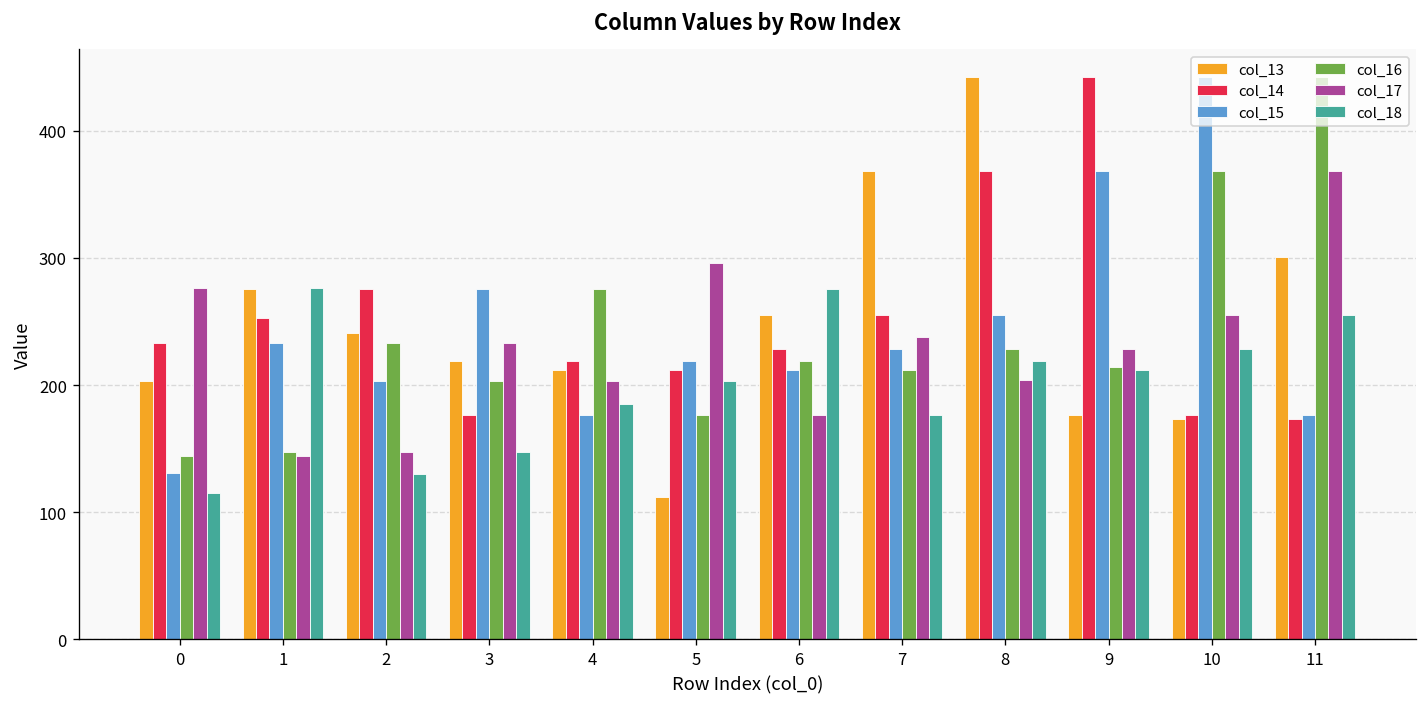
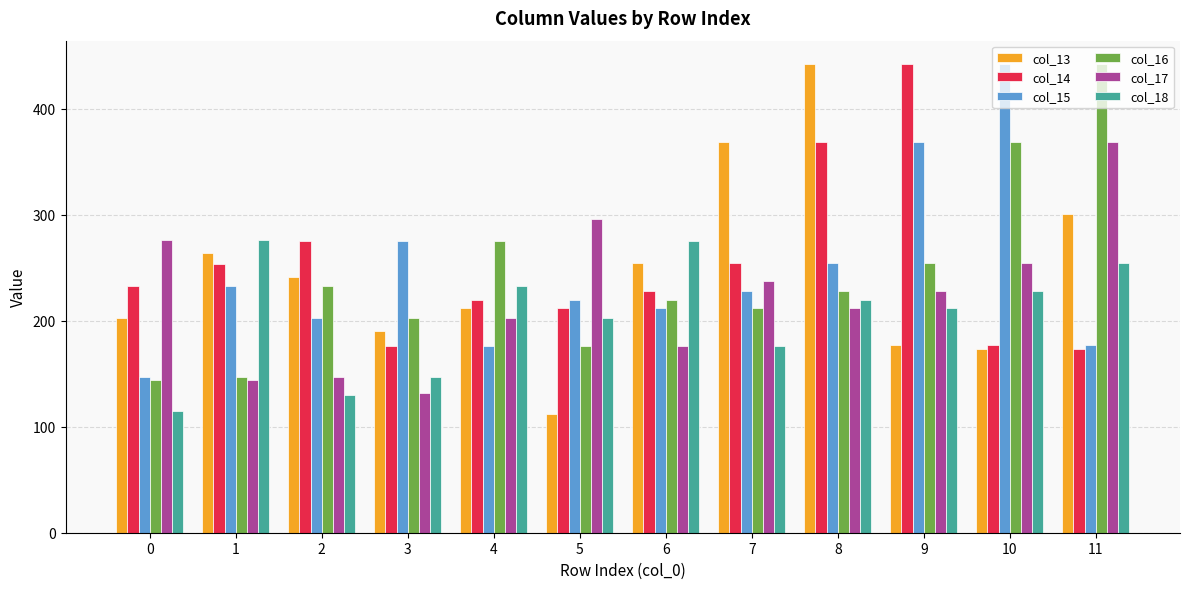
  {
    "col_13": {
      "0": 203,
-     "1": 276,
+     "1": 264,
      "2": 241,
-     "3": 219,
+     "3": 191,
      "4": 212,
      "5": 112,
      "6": 255,
      "7": 369,
      "8": 442,
      "9": 177,
      "10": 173,
      "11": 301
    },
    "col_14": {
      "0": 233,
      "1": 253,
      "2": 276,
      "3": 176,
      "4": 219,
      "5": 212,
      "6": 228,
      "7": 255,
      "8": 369,
      "9": 442,
      "10": 177,
      "11": 173
    },
    "col_15": {
-     "0": 131,
+     "0": 147,
      "1": 233,
      "2": 203,
      "3": 276,
      "4": 176,
      "5": 219,
      "6": 212,
      "7": 228,
      "8": 255,
      "9": 369,
      "11": 177
    },
    "col_16": {
      "0": 144,
      "1": 147,
      "2": 233,
      "3": 203,
      "4": 276,
      "5": 176,
      "6": 219,
      "7": 212,
      "8": 228,
-     "9": 214,
+     "9": 255,
      "10": 369
    },
    "col_17": {
      "0": 276,
      "1": 144,
      "2": 147,
-     "3": 233,
+     "3": 132,
      "4": 203,
      "5": 296,
      "6": 176,
      "7": 238,
-     "8": 204,
+     "8": 212,
      "9": 228,
      "10": 255,
      "11": 369
    },
    "col_18": {
      "0": 115,
      "1": 276,
      "2": 130,
      "3": 147,
-     "4": 185,
+     "4": 233,
      "5": 203,
      "6": 276,
      "7": 176,
      "8": 219,
      "9": 212,
      "10": 228,
      "11": 255
    }
  }
